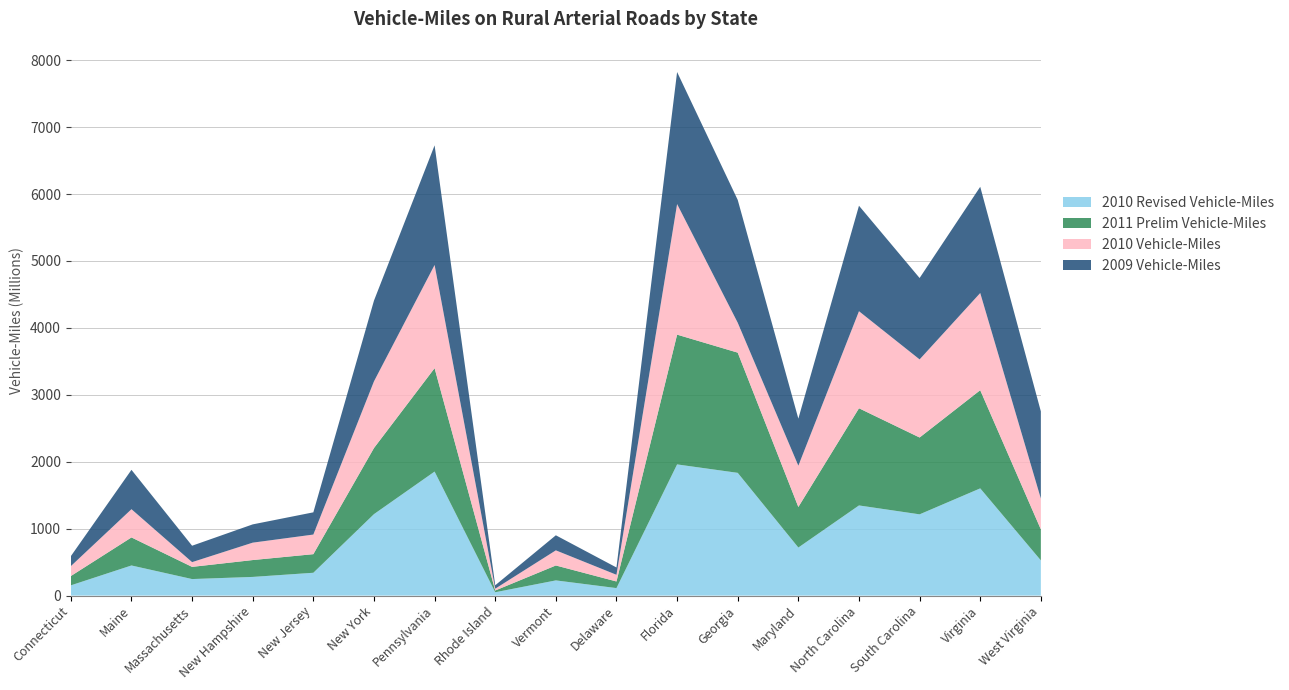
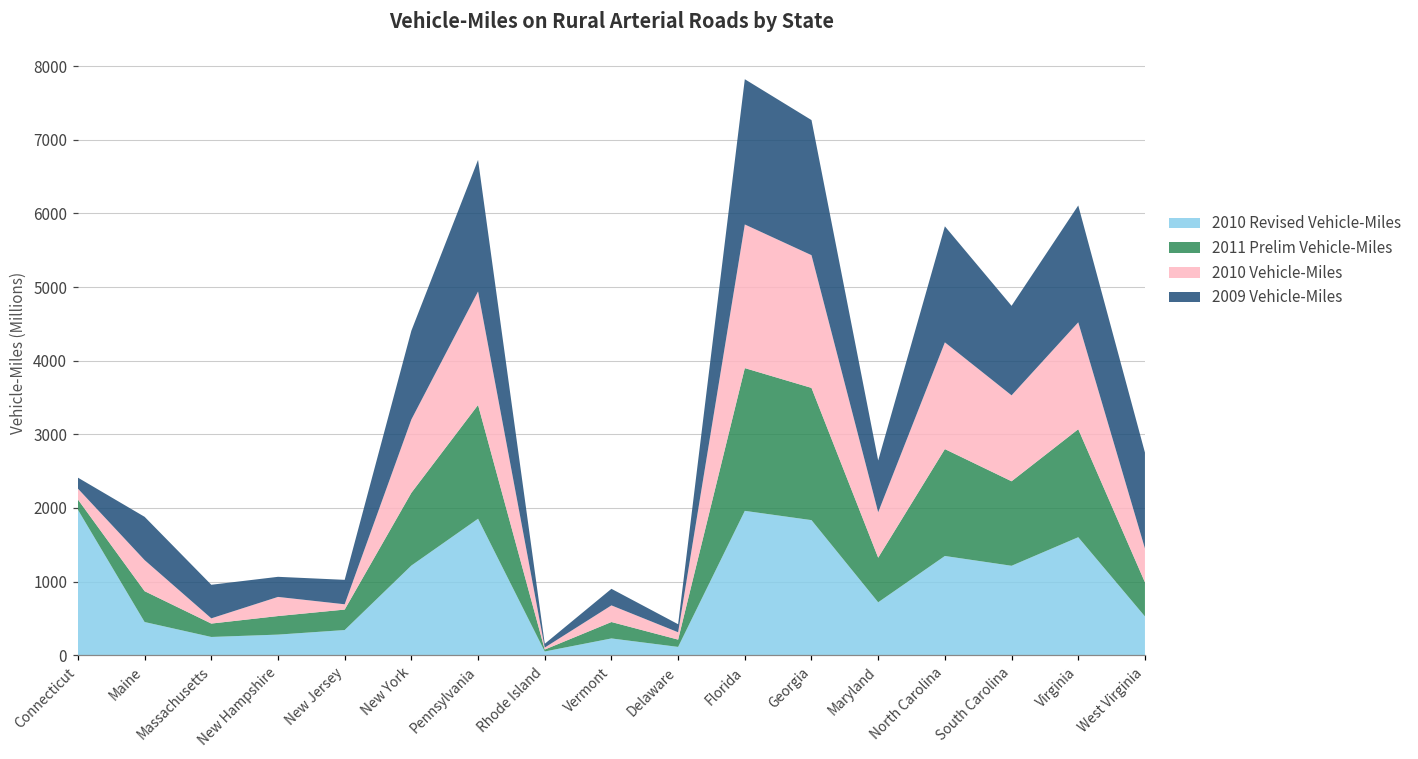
  {
    "2010 Revised Vehicle-Miles": {
-     "Connecticut": 200,
+     "Connecticut": 2000,
      "Maine": 500,
      "Massachusetts": 200,
      "New Hampshire": 300,
      "New Jersey": 300,
      "New York": 1200,
      "Pennsylvania": 1900,
      "Vermont": 200,
      "Delaware": 100,
      "Florida": 2000,
      "Georgia": 1800,
      "Maryland": 700,
      "North Carolina": 1300,
      "South Carolina": 1200,
      "Virginia": 1600,
      "West Virginia": 500
    },
    "2011 Prelim Vehicle-Miles": {
      "Connecticut": 100,
      "Maine": 400,
      "Massachusetts": 200,
      "New Hampshire": 300,
      "New Jersey": 300,
      "New York": 1000,
      "Pennsylvania": 1500,
      "Vermont": 200,
      "Delaware": 100,
      "Florida": 1900,
      "Georgia": 1800,
      "Maryland": 600,
      "North Carolina": 1500,
      "South Carolina": 1100,
      "Virginia": 1500,
      "West Virginia": 500
    },
    "2010 Vehicle-Miles": {
      "Connecticut": 100,
      "Maine": 400,
      "Massachusetts": 100,
      "New Hampshire": 300,
-     "New Jersey": 300,
+     "New Jersey": 100,
      "New York": 1000,
      "Pennsylvania": 1500,
      "Vermont": 200,
      "Delaware": 100,
      "Florida": 2000,
-     "Georgia": 400,
+     "Georgia": 1800,
      "Maryland": 600,
      "North Carolina": 1500,
      "South Carolina": 1200,
      "Virginia": 1500,
      "West Virginia": 500
    },
    "2009 Vehicle-Miles": {
      "Connecticut": 100,
      "Maine": 600,
-     "Massachusetts": 200,
+     "Massachusetts": 500,
      "New Hampshire": 300,
      "New Jersey": 300,
      "New York": 1200,
      "Pennsylvania": 1800,
      "Rhode Island": 100,
      "Vermont": 200,
      "Delaware": 100,
      "Florida": 2000,
      "Georgia": 1800,
      "Maryland": 700,
      "North Carolina": 1600,
      "South Carolina": 1200,
      "Virginia": 1600,
      "West Virginia": 1300
    }
  }
